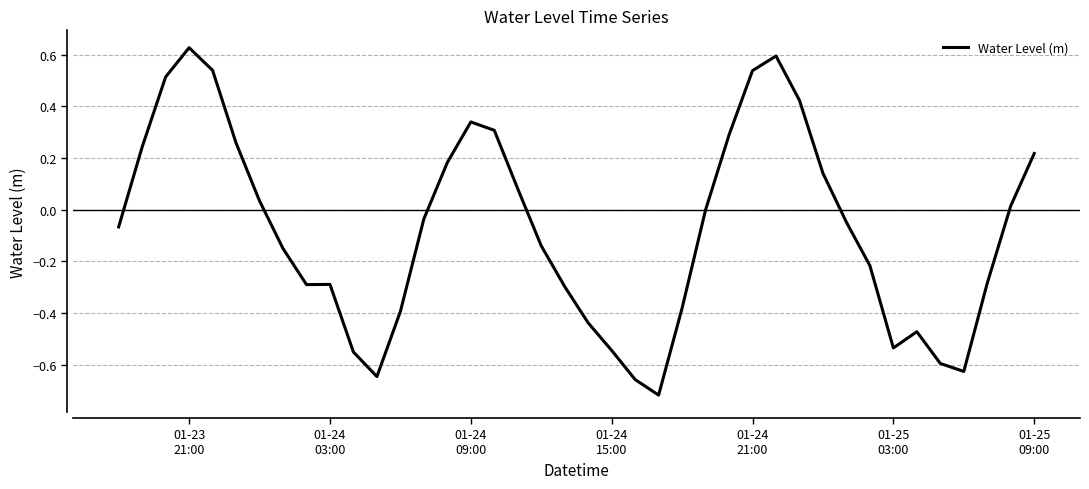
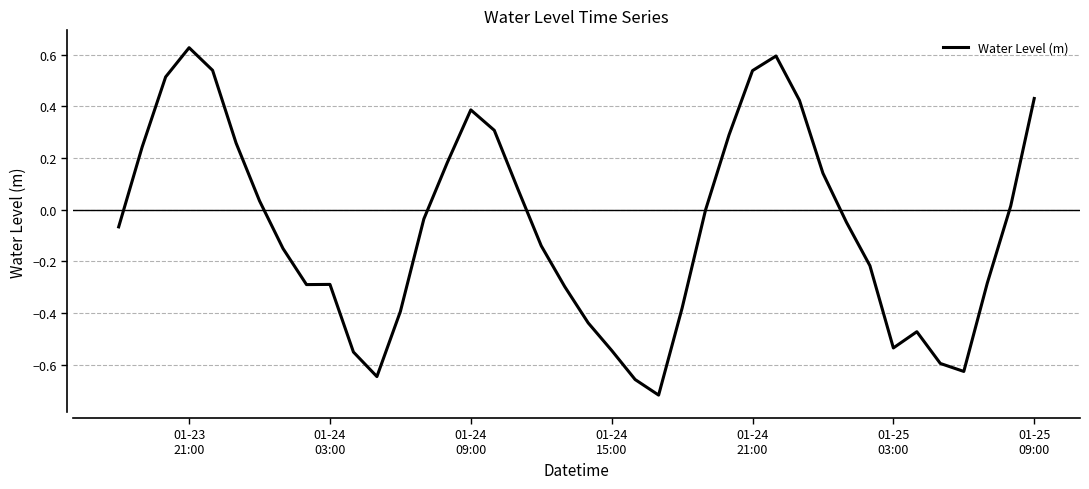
  {
    "01-23 21:00": 0.63,
    "01-24 03:00": -0.29,
-   "01-24 09:00": 0.34,
+   "01-24 09:00": 0.39,
    "01-24 15:00": -0.54,
    "01-24 21:00": 0.54,
    "01-25 03:00": -0.53,
-   "01-25 09:00": 0.22
+   "01-25 09:00": 0.43
  }
